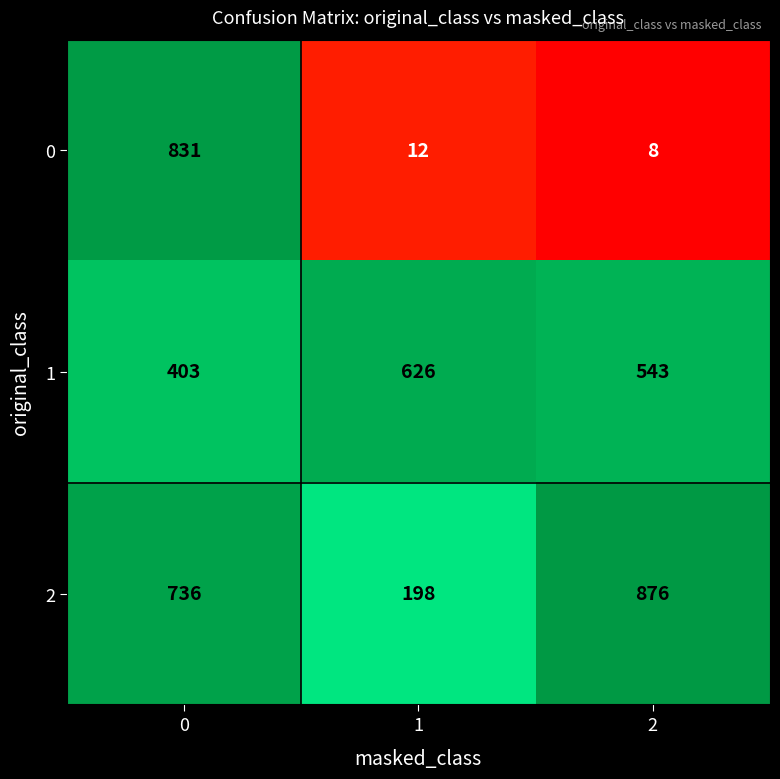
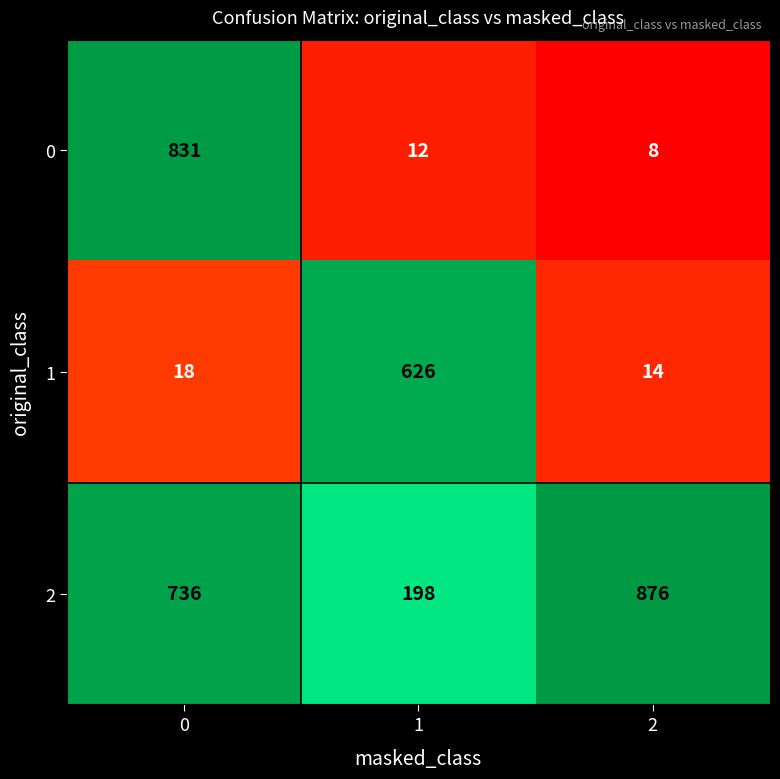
  {
    "0": {
      "0": 831,
      "1": 12,
      "2": 8
    },
    "1": {
-     "0": 403,
+     "0": 18,
      "1": 626,
-     "2": 543
+     "2": 14
    },
    "2": {
      "0": 736,
      "1": 198,
      "2": 876
    }
  }
